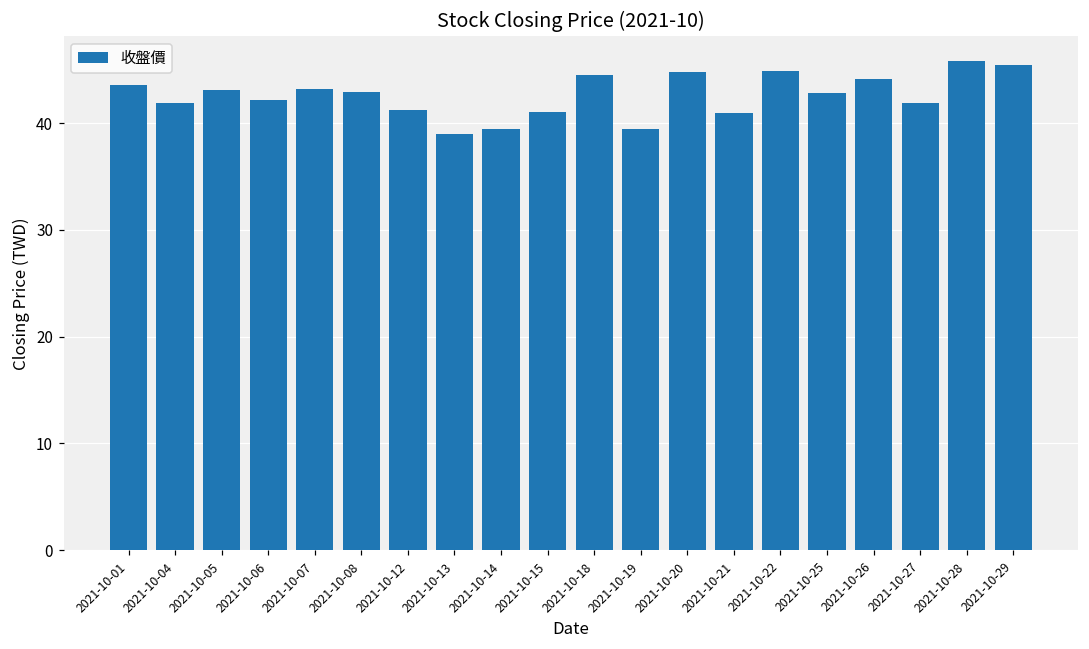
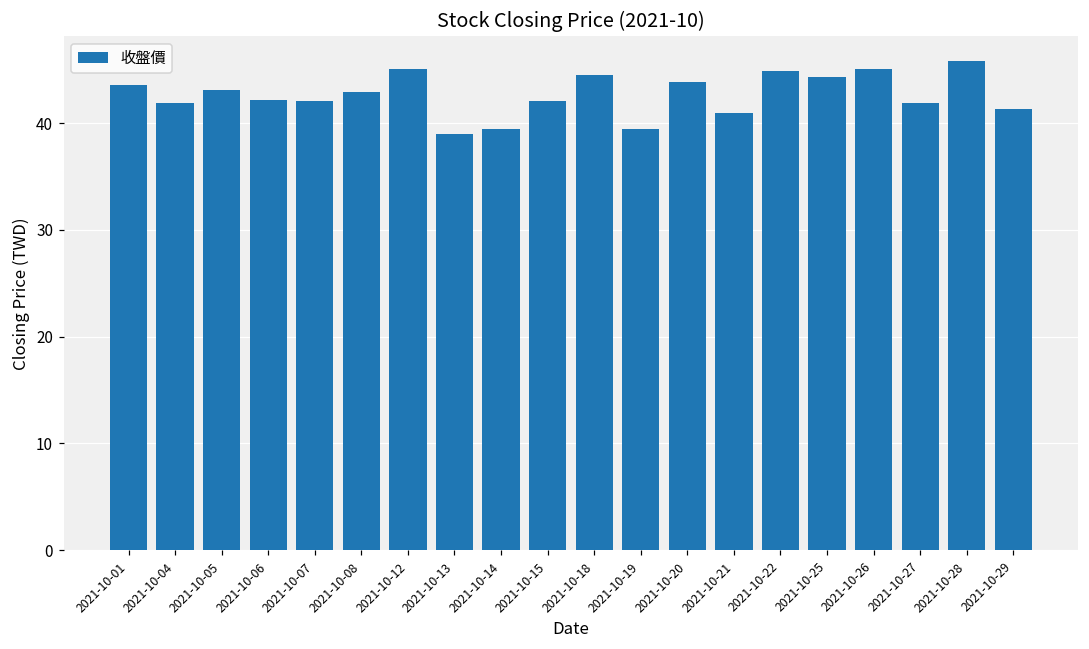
  {
    "2021-10-01": 44,
    "2021-10-04": 42,
    "2021-10-05": 43,
    "2021-10-06": 42,
-   "2021-10-07": 43,
+   "2021-10-07": 42,
    "2021-10-08": 43,
-   "2021-10-12": 41,
+   "2021-10-12": 45,
    "2021-10-13": 39,
    "2021-10-14": 39,
-   "2021-10-15": 41,
+   "2021-10-15": 42,
    "2021-10-18": 45,
    "2021-10-19": 40,
-   "2021-10-20": 45,
+   "2021-10-20": 44,
    "2021-10-21": 41,
    "2021-10-22": 45,
-   "2021-10-25": 43,
-   "2021-10-26": 44,
+   "2021-10-25": 44,
+   "2021-10-26": 45,
    "2021-10-27": 42,
    "2021-10-28": 46,
-   "2021-10-29": 45
+   "2021-10-29": 41
  }
